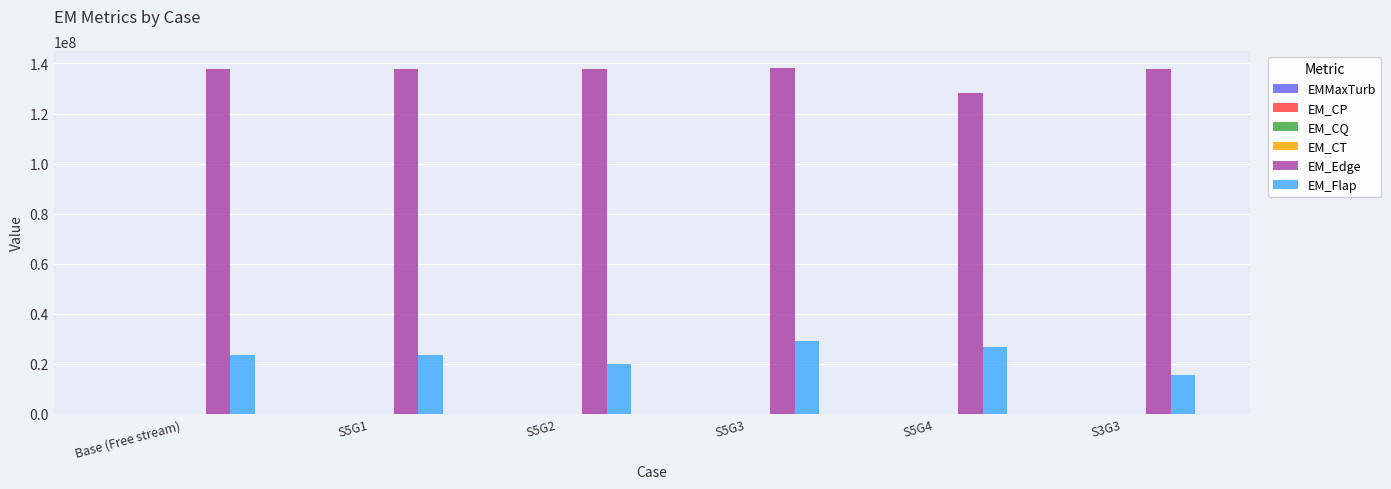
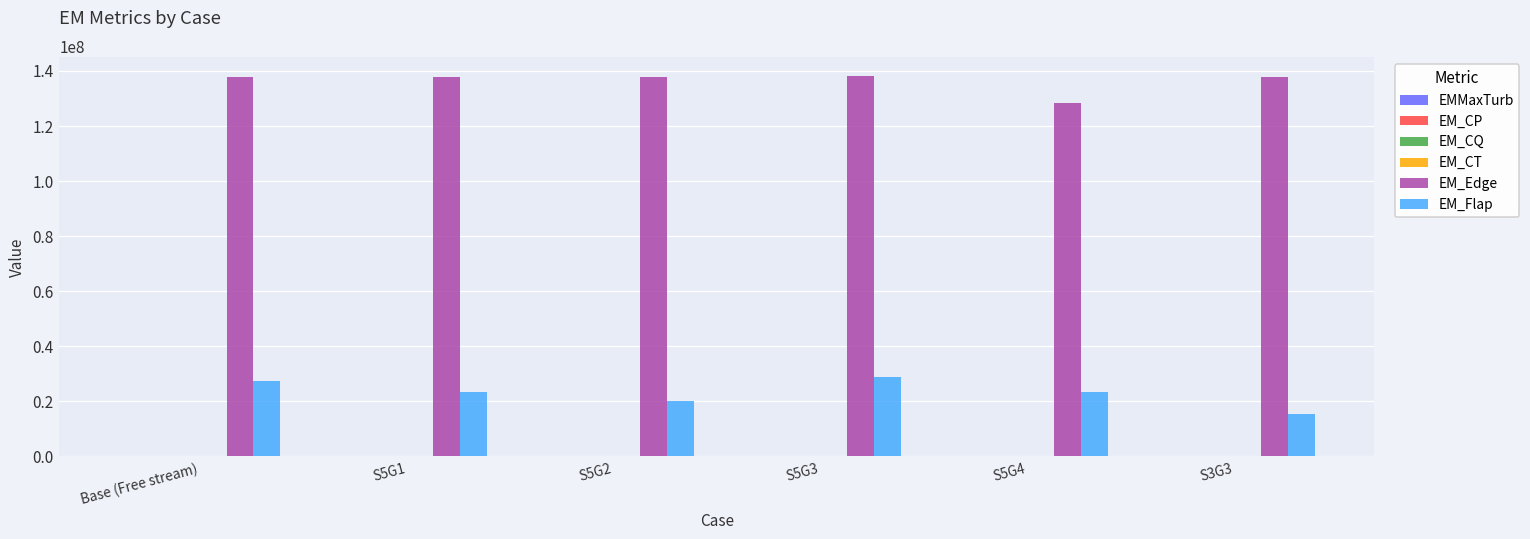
  {
    "EMMaxTurb": {
      "Base (Free stream)": 0
    },
    "EM_Edge": {
      "Base (Free stream)": 138000000,
      "S5G1": 138000000,
      "S5G2": 138000000,
      "S5G3": 138000000,
      "S5G4": 128000000,
      "S3G3": 138000000
    },
    "EM_Flap": {
-     "Base (Free stream)": 24000000,
+     "Base (Free stream)": 27000000,
      "S5G1": 24000000,
      "S5G2": 20000000,
      "S5G3": 29000000,
-     "S5G4": 27000000,
+     "S5G4": 23000000,
      "S3G3": 16000000
    }
  }
